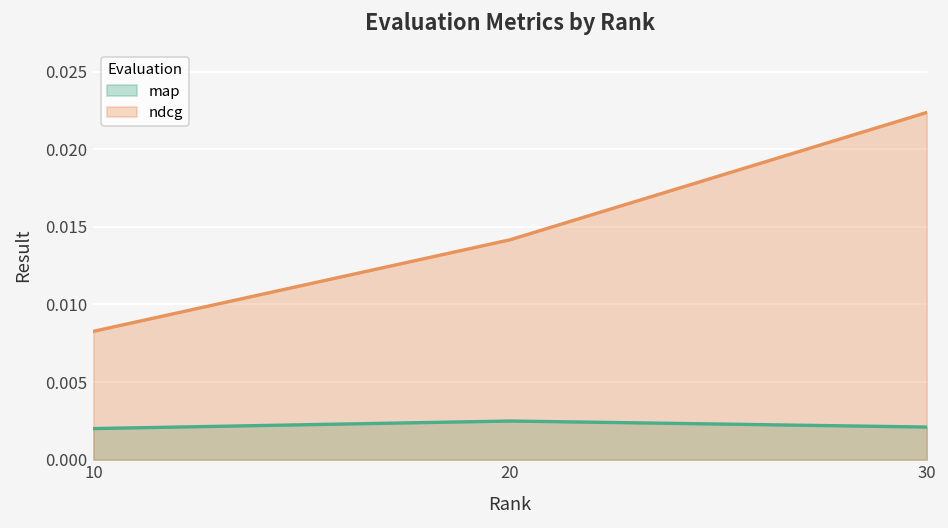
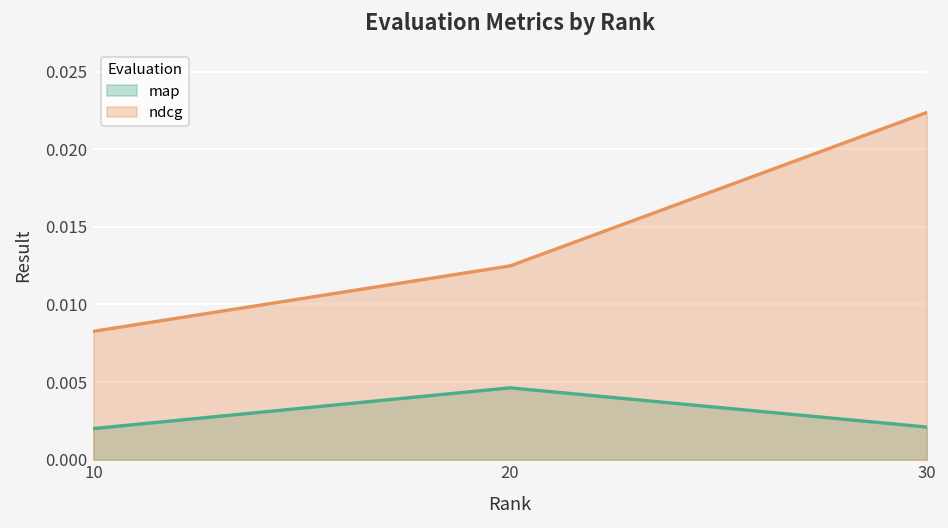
  {
    "map": {
      "10": 0.0020,
-     "20": 0.0025,
+     "20": 0.0046,
      "30": 0.0021
    },
    "ndcg": {
      "10": 0.0083,
-     "20": 0.0142,
+     "20": 0.0125,
      "30": 0.0224
    }
  }
